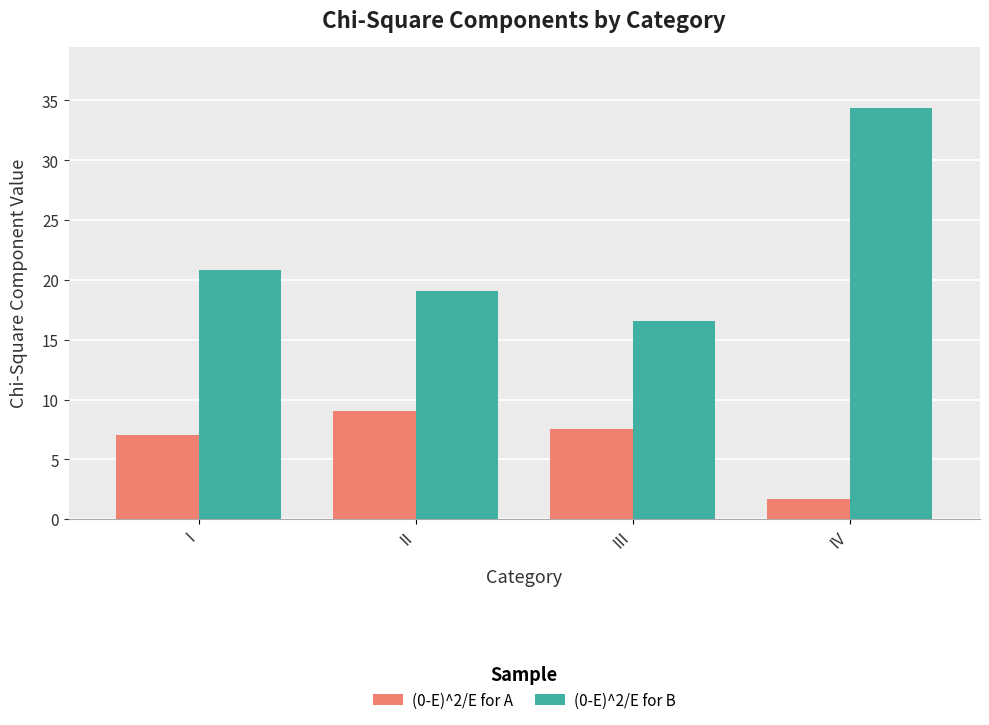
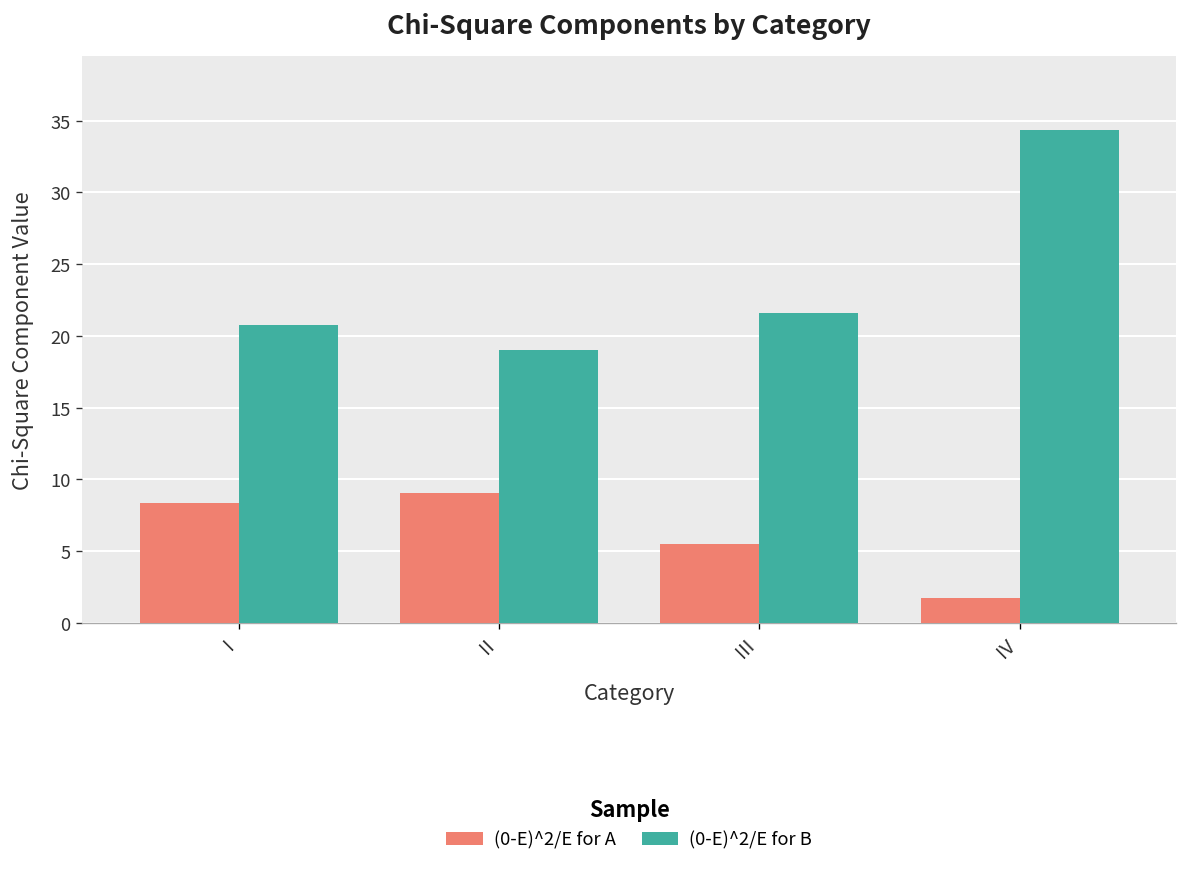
  {
    "(0-E)^2/E for A": {
-     "I": 7.0,
+     "I": 8.4,
      "II": 9.0,
-     "III": 7.5,
+     "III": 5.5,
      "IV": 1.7
    },
    "(0-E)^2/E for B": {
      "I": 20.8,
      "II": 19.0,
-     "III": 16.6,
+     "III": 21.6,
      "IV": 34.4
    }
  }
